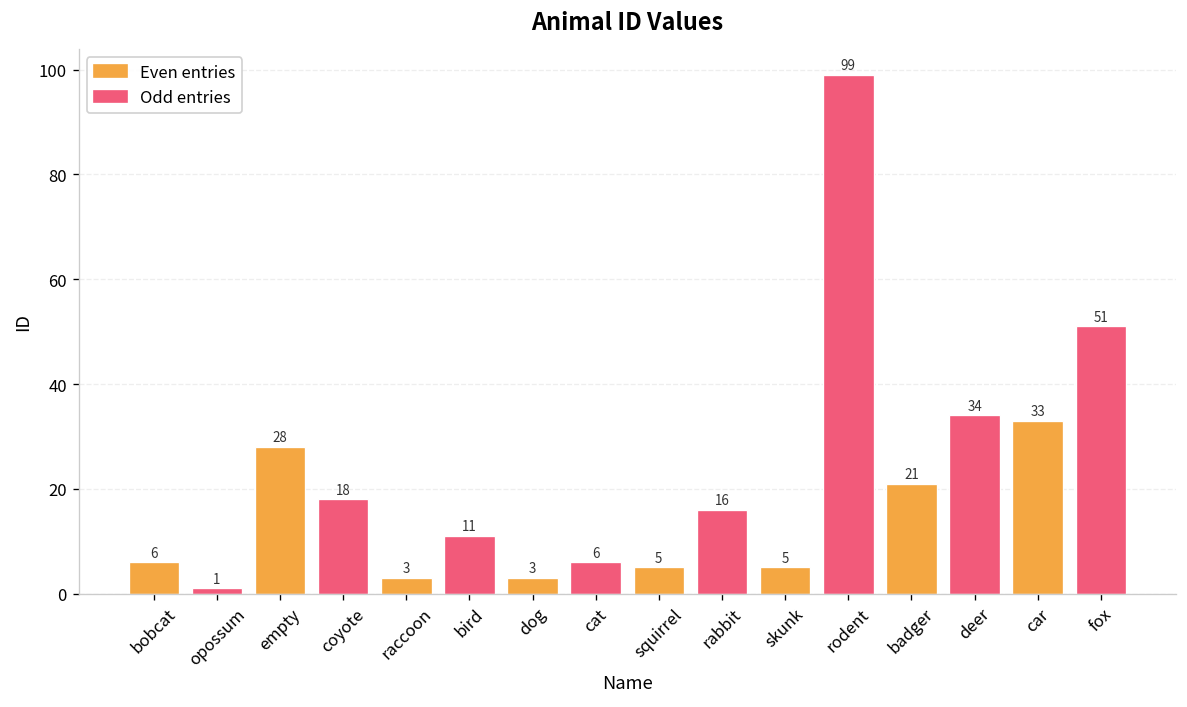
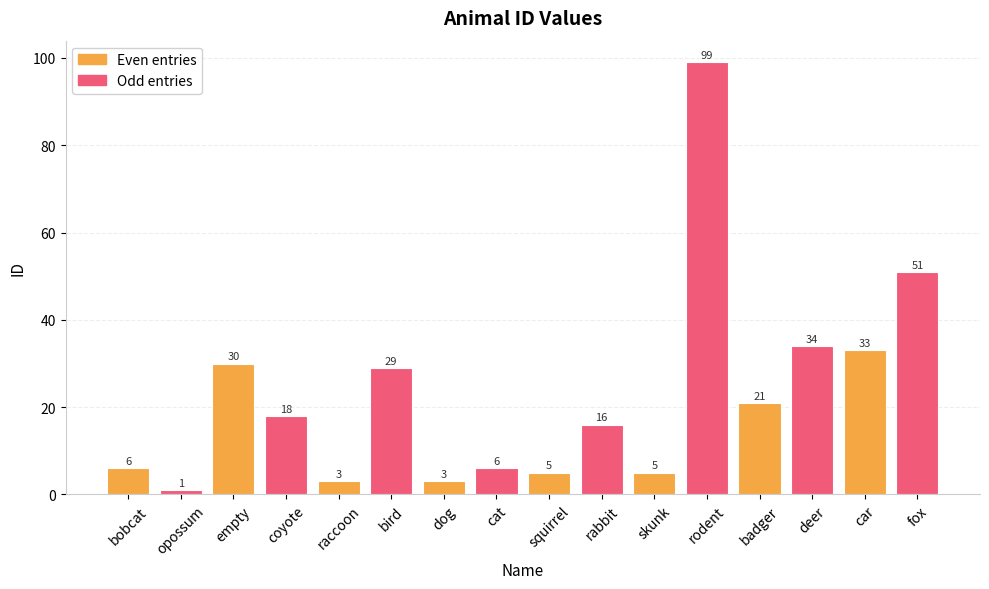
  {
    "bobcat": 6,
    "opossum": 1,
-   "empty": 28,
+   "empty": 30,
    "coyote": 18,
    "raccoon": 3,
-   "bird": 11,
+   "bird": 29,
    "dog": 3,
    "cat": 6,
    "squirrel": 5,
    "rabbit": 16,
    "skunk": 5,
    "rodent": 99,
    "badger": 21,
    "deer": 34,
    "car": 33,
    "fox": 51
  }
